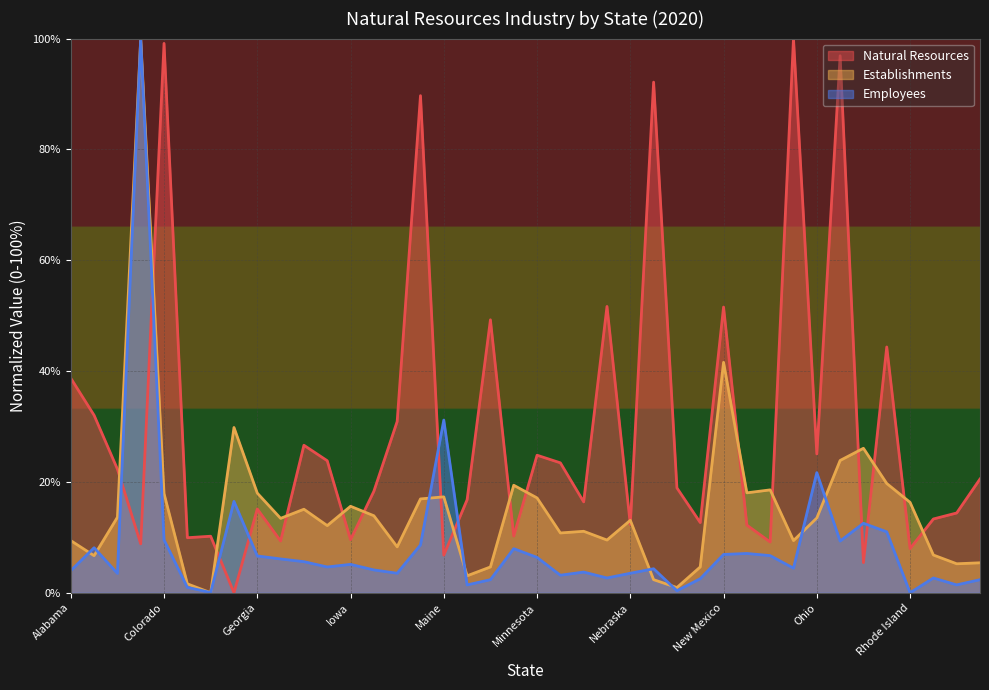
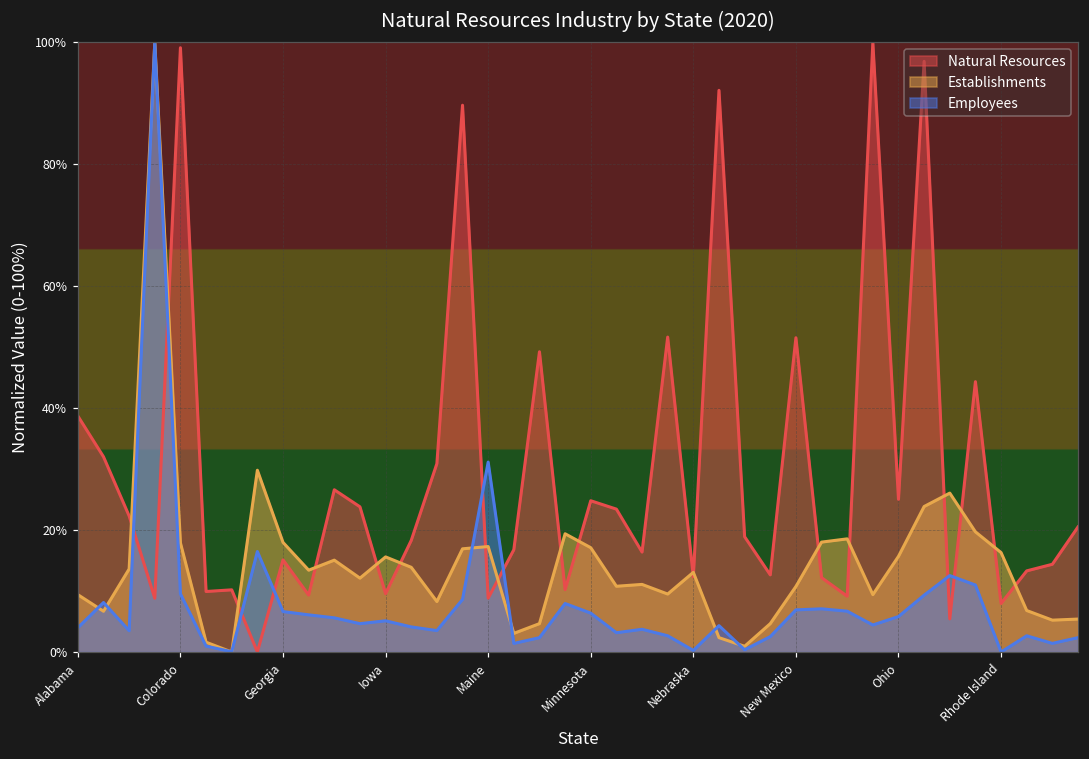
  {
    "Natural Resources": {
      "Alabama": "39%",
      "Colorado": "99%",
      "Georgia": "15%",
      "Iowa": "10%",
-     "Maine": "7%",
+     "Maine": "9%",
      "Minnesota": "25%",
      "Nebraska": "12%",
      "New Mexico": "52%",
      "Ohio": "25%",
      "Rhode Island": "8%"
    },
    "Establishments": {
      "Alabama": "9%",
      "Colorado": "18%",
      "Georgia": "18%",
      "Iowa": "16%",
      "Maine": "17%",
      "Minnesota": "17%",
      "Nebraska": "13%",
-     "New Mexico": "42%",
-     "Ohio": "13%",
+     "New Mexico": "11%",
+     "Ohio": "16%",
      "Rhode Island": "16%"
    },
    "Employees": {
      "Alabama": "4%",
      "Colorado": "10%",
      "Georgia": "7%",
      "Iowa": "5%",
      "Maine": "31%",
      "Minnesota": "6%",
-     "Nebraska": "4%",
+     "Nebraska": "0%",
      "New Mexico": "7%",
-     "Ohio": "22%",
+     "Ohio": "6%",
      "Rhode Island": "0%"
    }
  }
